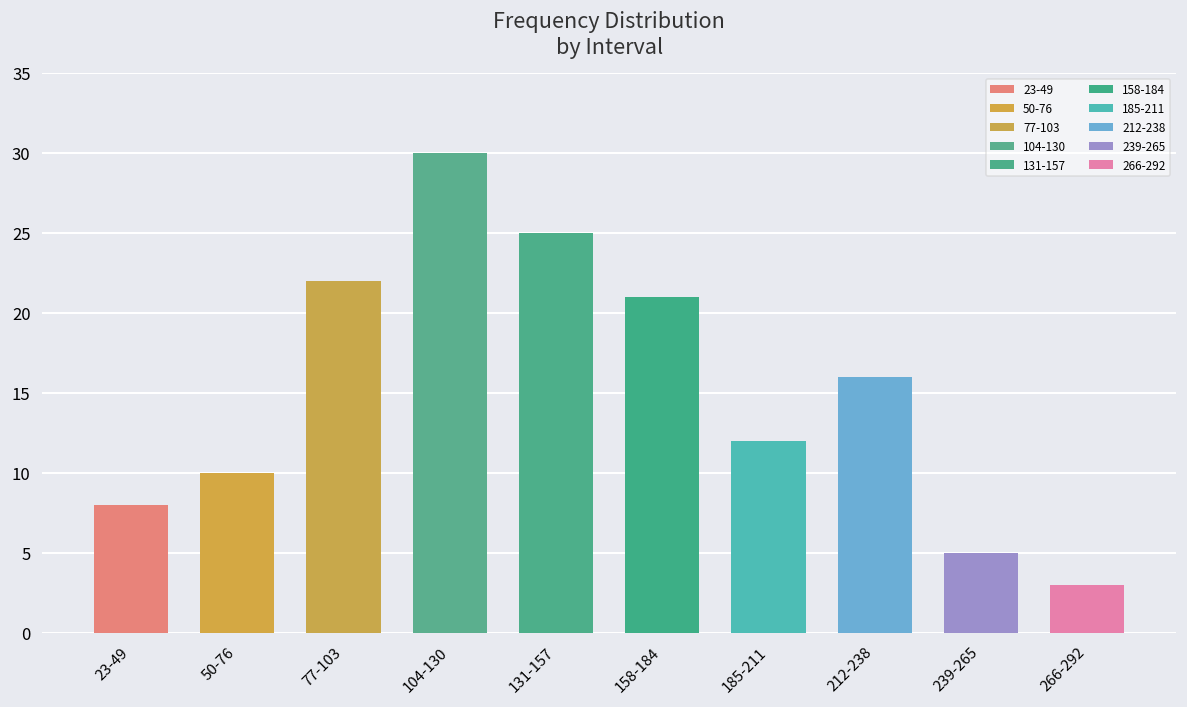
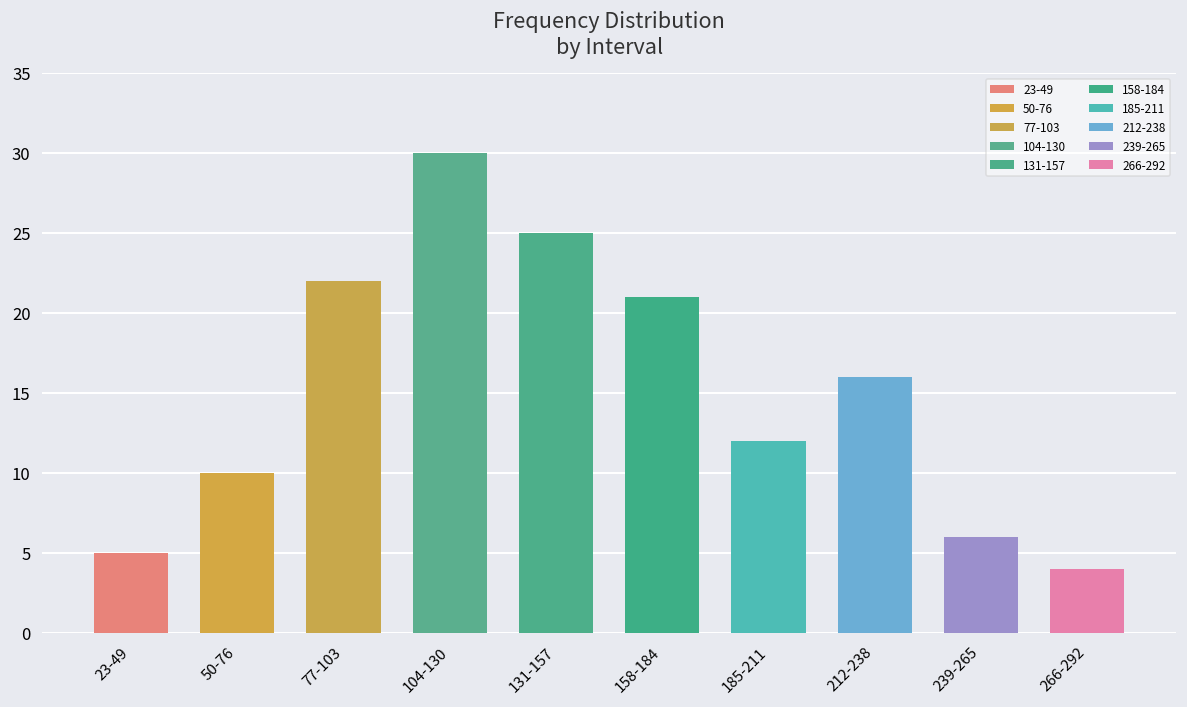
  {
-   "23-49": 8,
+   "23-49": 5,
    "50-76": 10,
    "77-103": 22,
    "104-130": 30,
    "131-157": 25,
    "158-184": 21,
    "185-211": 12,
    "212-238": 16,
-   "239-265": 5,
-   "266-292": 3
+   "239-265": 6,
+   "266-292": 4
  }
